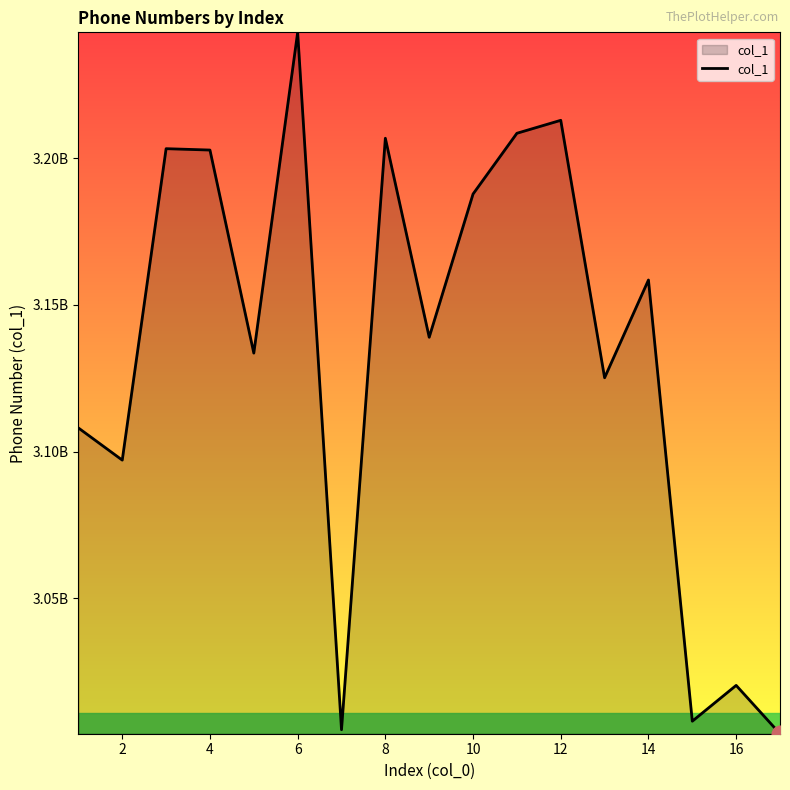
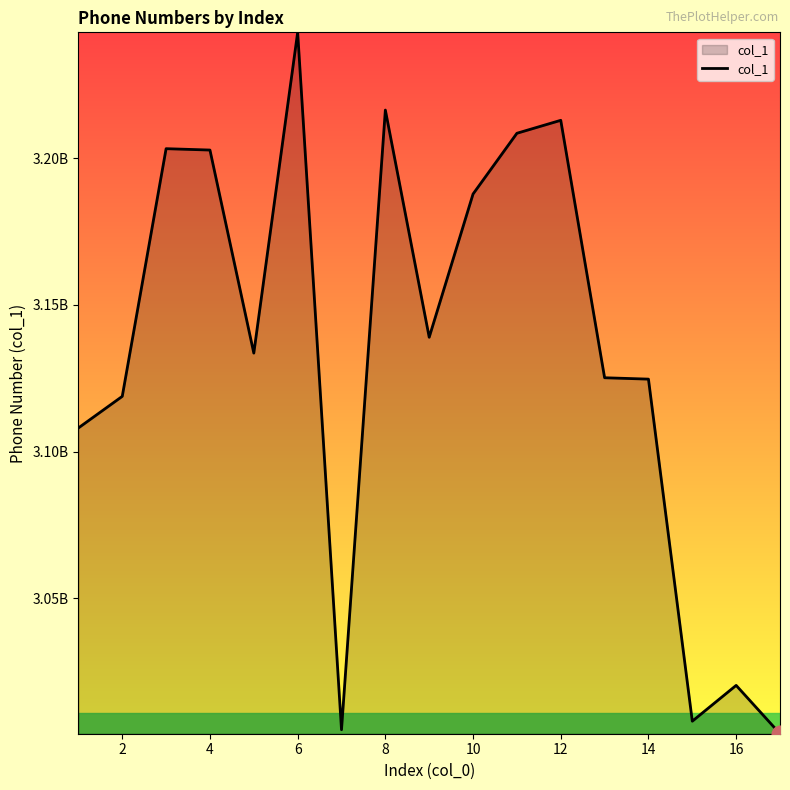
  {
    "col_1": {
-     "2": 3097000000,
+     "2": 3119000000,
      "4": 3203000000,
      "6": 3243000000,
-     "8": 3207000000,
+     "8": 3216000000,
      "10": 3188000000,
      "12": 3213000000,
-     "14": 3158000000,
+     "14": 3125000000,
      "16": 3020000000
    }
  }
